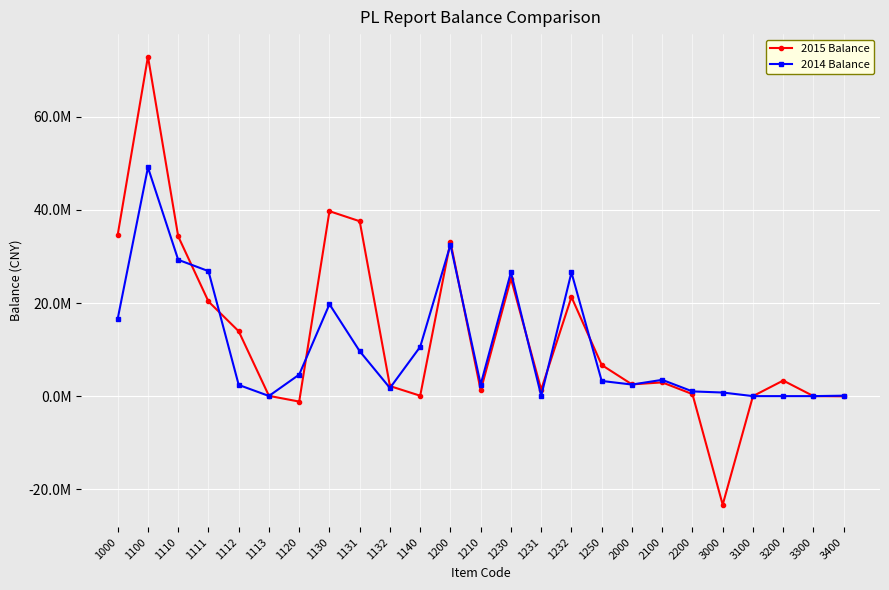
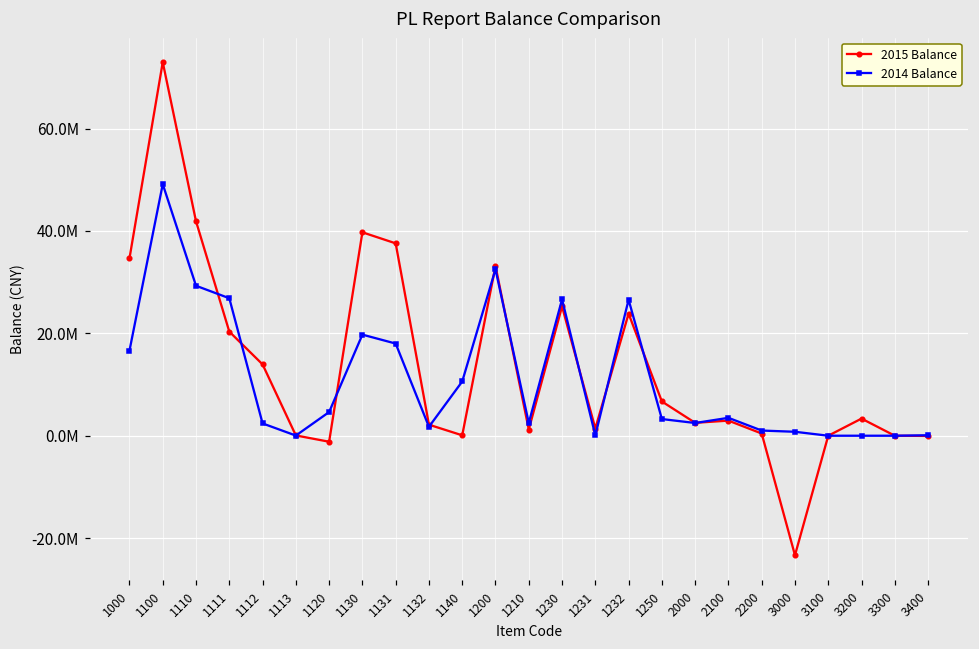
  {
    "2015 Balance": {
      "1000": 35000000,
      "1100": 73000000,
-     "1110": 34000000,
+     "1110": 42000000,
      "1111": 20000000,
      "1112": 14000000,
      "1120": -1000000,
      "1130": 40000000,
      "1131": 38000000,
      "1140": 0,
      "1200": 33000000,
      "1210": 1000000,
      "1230": 25000000,
      "1231": 1000000,
-     "1232": 21000000,
+     "1232": 24000000,
      "1250": 7000000,
      "2100": 3000000,
      "2200": 0,
      "3000": -23000000,
      "3200": 3000000
    },
    "2014 Balance": {
      "1000": 17000000,
      "1100": 49000000,
      "1110": 29000000,
      "1111": 27000000,
      "1112": 2000000,
      "1120": 5000000,
      "1130": 20000000,
-     "1131": 10000000,
+     "1131": 18000000,
      "1140": 11000000,
      "1200": 33000000,
      "1210": 2000000,
      "1230": 27000000,
      "1231": 0,
      "1232": 27000000,
      "1250": 3000000,
      "2100": 3000000,
      "2200": 1000000,
      "3000": 1000000,
      "3200": 0
    }
  }
